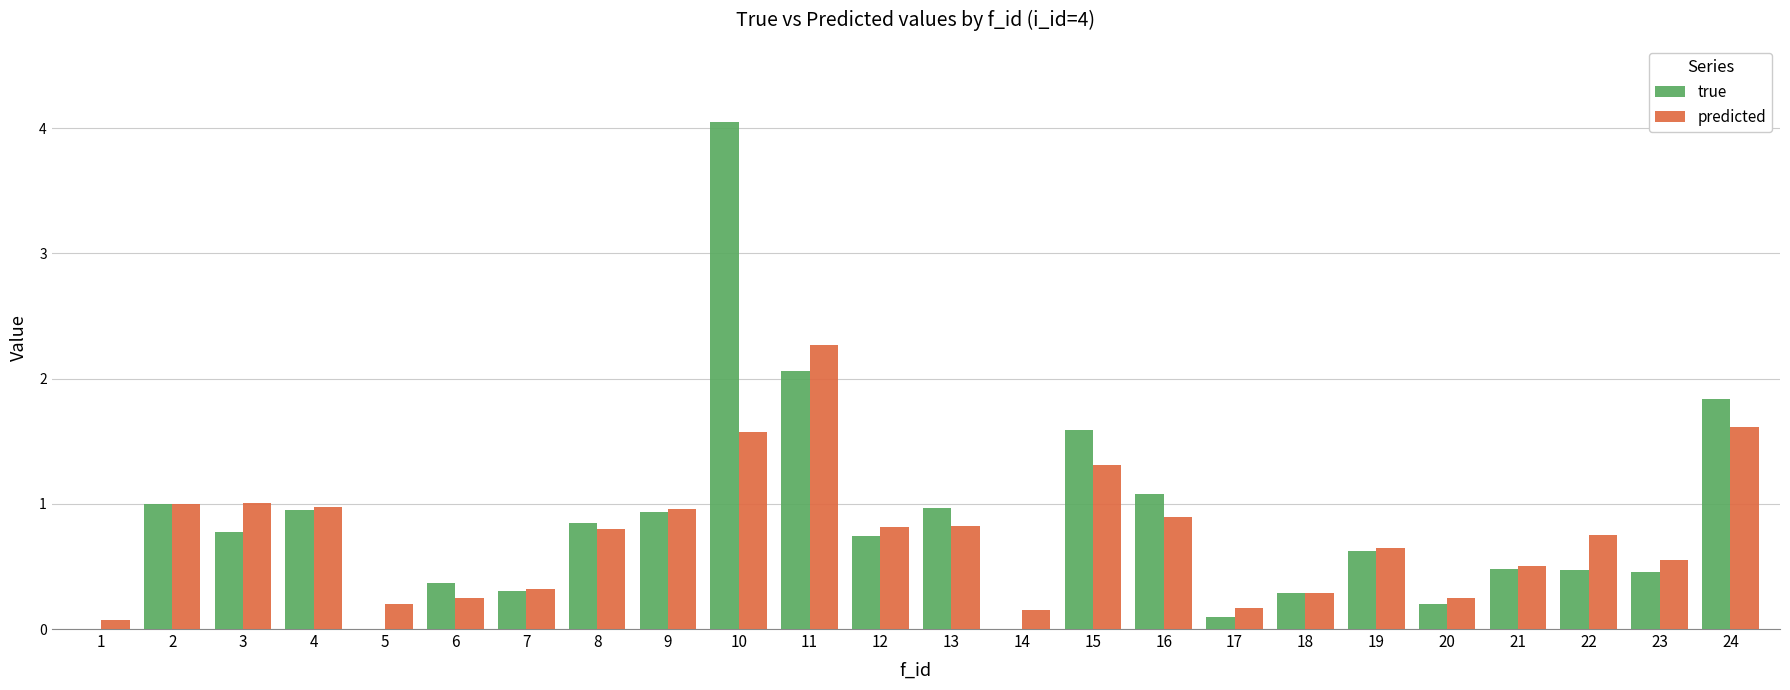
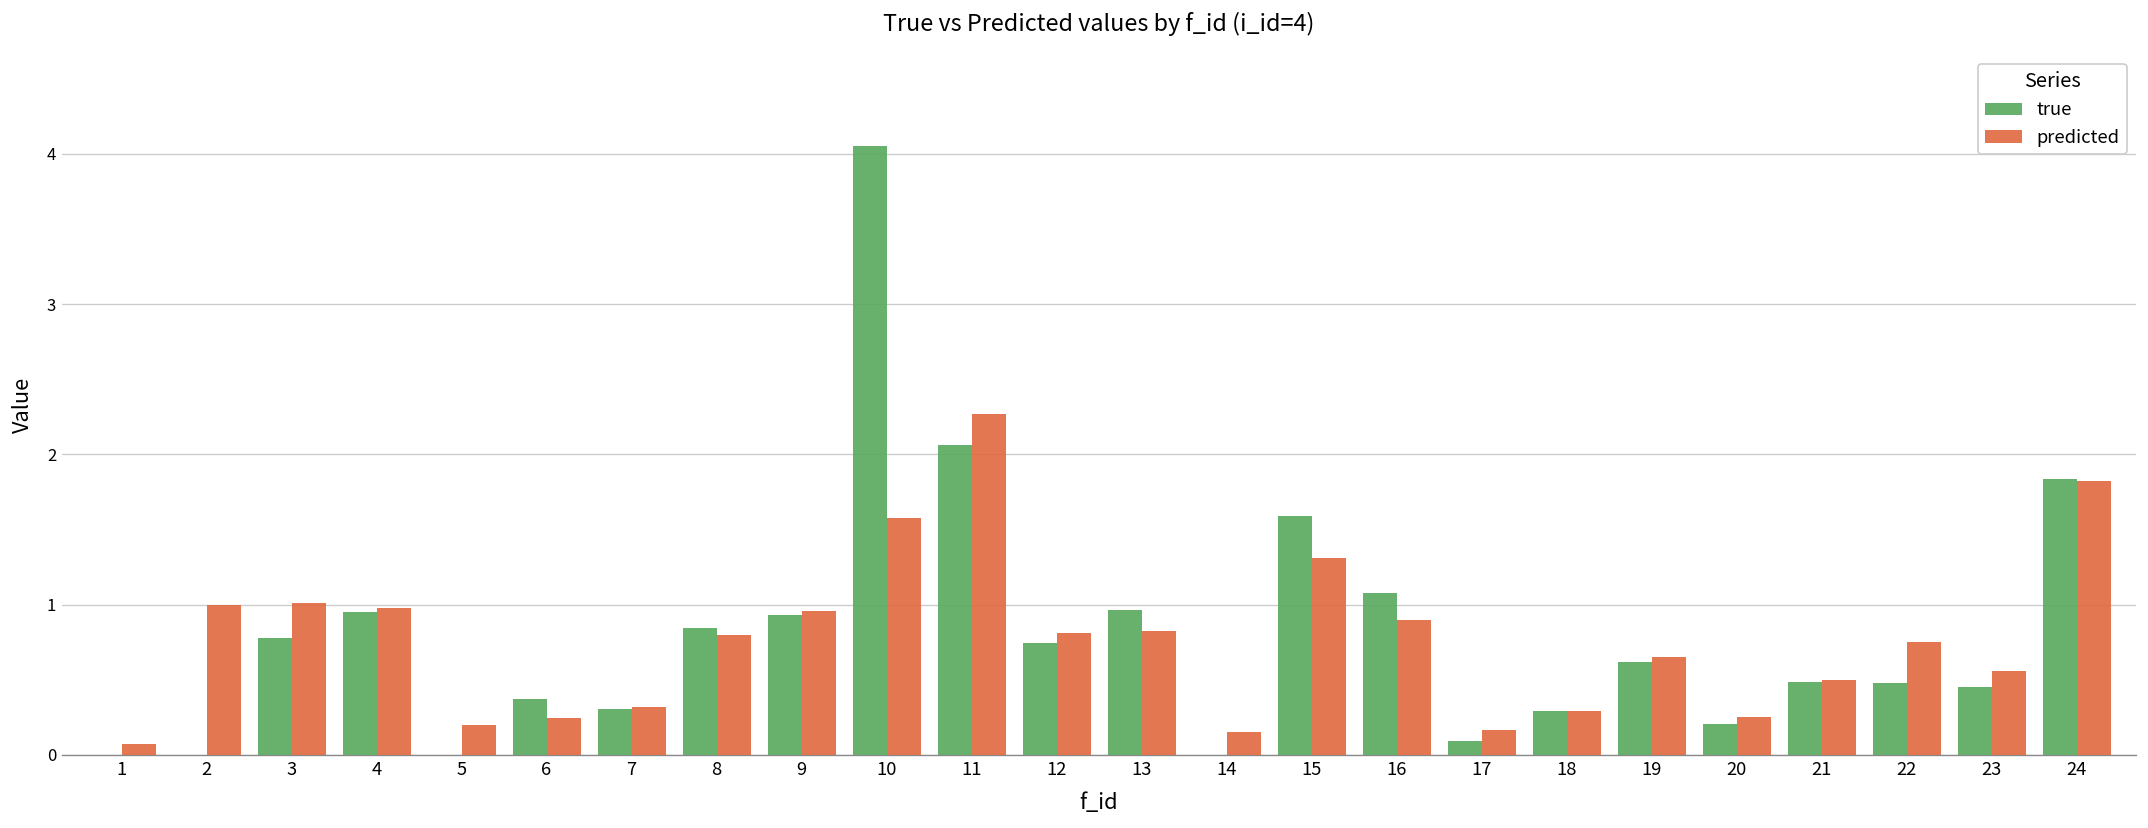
  {
    "true": {
-     "2": 1,
+     "2": 0,
      "3": 0.78,
      "4": 0.95,
      "6": 0.37,
      "7": 0.31,
      "8": 0.85,
      "9": 0.93,
      "10": 4.05,
      "11": 2.06,
      "12": 0.74,
      "13": 0.97,
      "15": 1.59,
      "16": 1.08,
      "17": 0.09,
      "18": 0.29,
      "19": 0.62,
      "20": 0.20,
      "21": 0.48,
      "22": 0.48,
      "23": 0.45,
      "24": 1.84
    },
    "predicted": {
      "1": 0.07,
      "2": 1.00,
      "3": 1.01,
      "4": 0.97,
      "5": 0.20,
      "6": 0.24,
      "7": 0.32,
      "8": 0.80,
      "9": 0.96,
      "10": 1.58,
      "11": 2.27,
      "12": 0.81,
      "13": 0.82,
      "14": 0.15,
      "15": 1.31,
      "16": 0.90,
      "17": 0.17,
      "18": 0.29,
      "19": 0.65,
      "20": 0.25,
      "21": 0.50,
      "22": 0.75,
      "23": 0.56,
-     "24": 1.61
+     "24": 1.83
    }
  }
